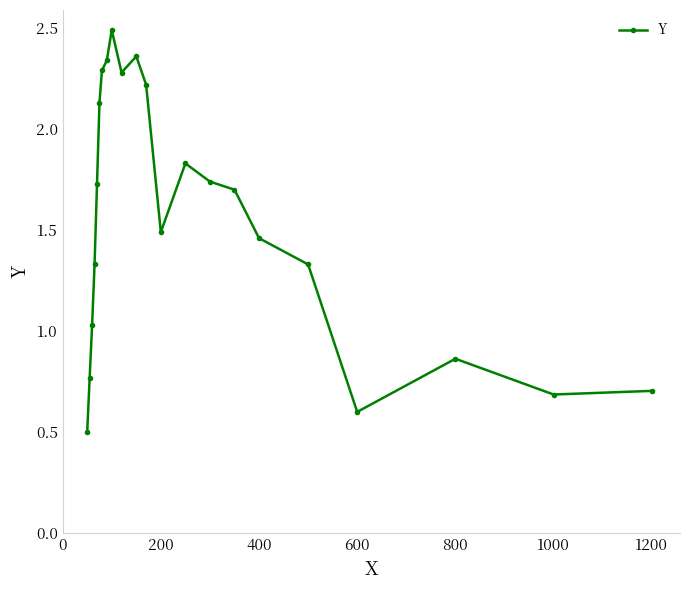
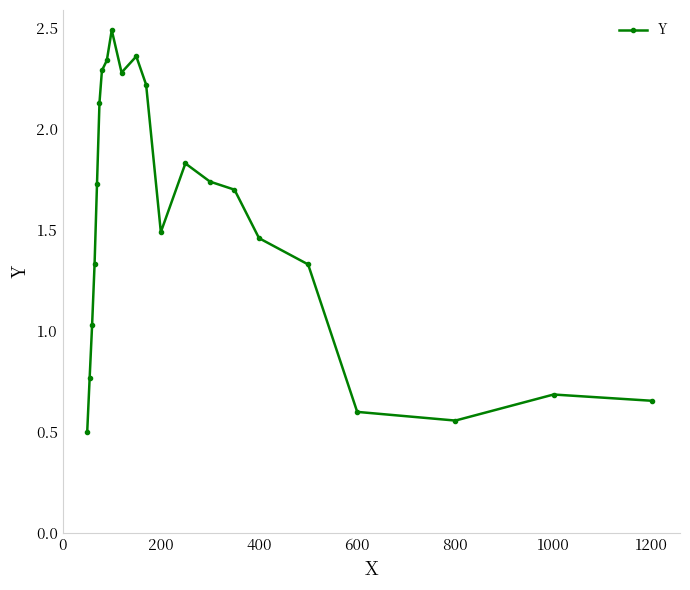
  {
    "200": 1.49,
    "400": 1.46,
    "600": 0.60,
-   "800": 0.86,
+   "800": 0.56,
    "1000": 0.69,
-   "1200": 0.70
+   "1200": 0.66
  }
